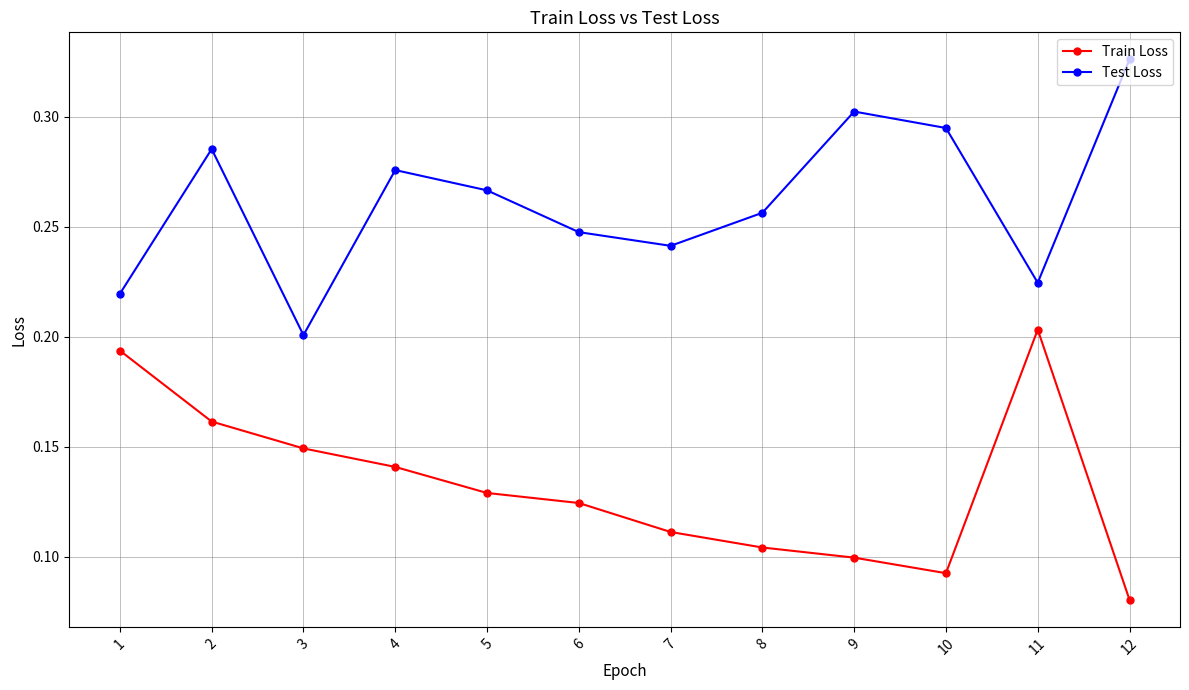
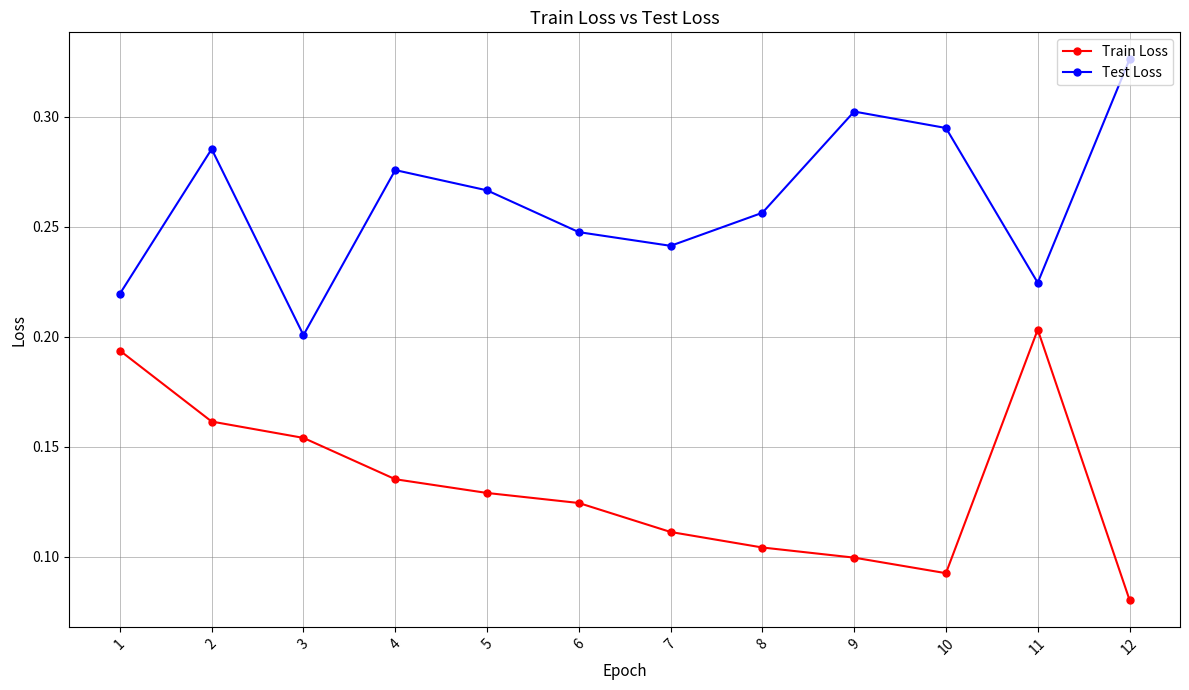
  {
    "Train Loss": {
      "1": 0.194,
      "2": 0.162,
-     "3": 0.149,
-     "4": 0.141,
+     "3": 0.154,
+     "4": 0.135,
      "5": 0.129,
      "6": 0.125,
      "7": 0.111,
      "8": 0.104,
      "9": 0.100,
      "10": 0.093,
      "11": 0.203,
      "12": 0.080
    },
    "Test Loss": {
      "1": 0.220,
      "2": 0.285,
      "3": 0.201,
      "4": 0.276,
      "5": 0.267,
      "6": 0.248,
      "7": 0.241,
      "8": 0.256,
      "9": 0.302,
      "10": 0.295,
      "11": 0.225
    }
  }
